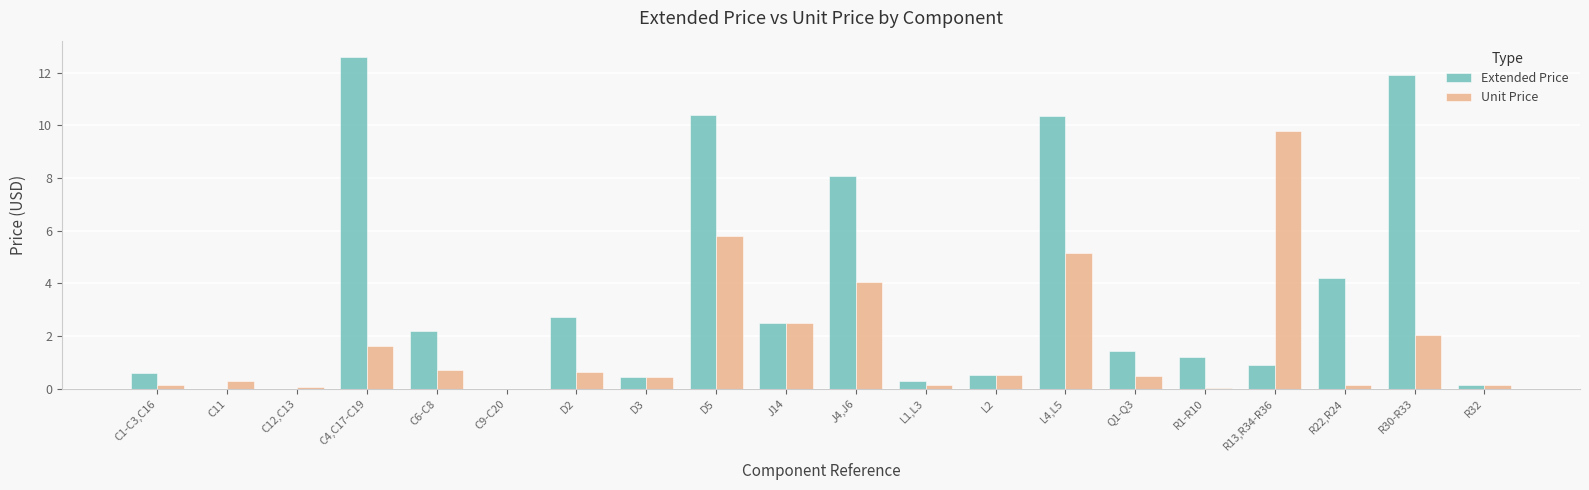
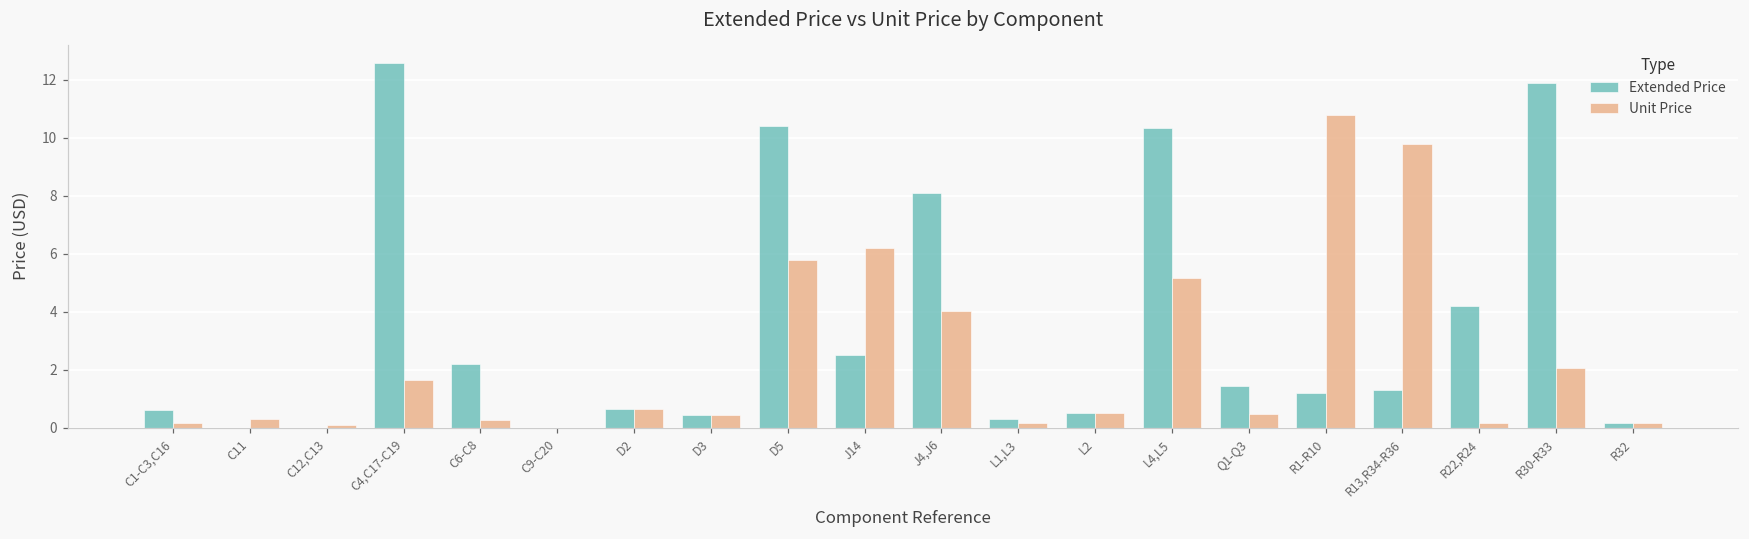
  {
    "Extended Price": {
      "C1-C3,C16": 0.6,
      "C11": 0.0,
      "C12,C13": 0.0,
      "C4,C17-C19": 12.6,
      "C6-C8": 2.2,
      "C9-C20": 0.0,
-     "D2": 2.7,
+     "D2": 0.6,
      "D3": 0.5,
      "D5": 10.4,
      "J14": 2.5,
      "J4,J6": 8.1,
      "L1,L3": 0.3,
      "L2": 0.5,
      "L4,L5": 10.3,
      "Q1-Q3": 1.4,
      "R1-R10": 1.2,
-     "R13,R34-R36": 0.9,
+     "R13,R34-R36": 1.3,
      "R22,R24": 4.2,
      "R30-R33": 11.9,
      "R32": 0.2
    },
    "Unit Price": {
      "C1-C3,C16": 0.2,
      "C11": 0.3,
      "C4,C17-C19": 1.6,
-     "C6-C8": 0.7,
+     "C6-C8": 0.3,
      "C9-C20": 0.0,
      "D2": 0.6,
      "D3": 0.5,
      "D5": 5.8,
-     "J14": 2.5,
+     "J14": 6.2,
      "J4,J6": 4.0,
      "L1,L3": 0.2,
      "L2": 0.5,
      "L4,L5": 5.2,
      "Q1-Q3": 0.5,
-     "R1-R10": 0.0,
+     "R1-R10": 10.8,
      "R13,R34-R36": 9.8,
      "R22,R24": 0.2,
      "R30-R33": 2.1,
      "R32": 0.2
    }
  }
